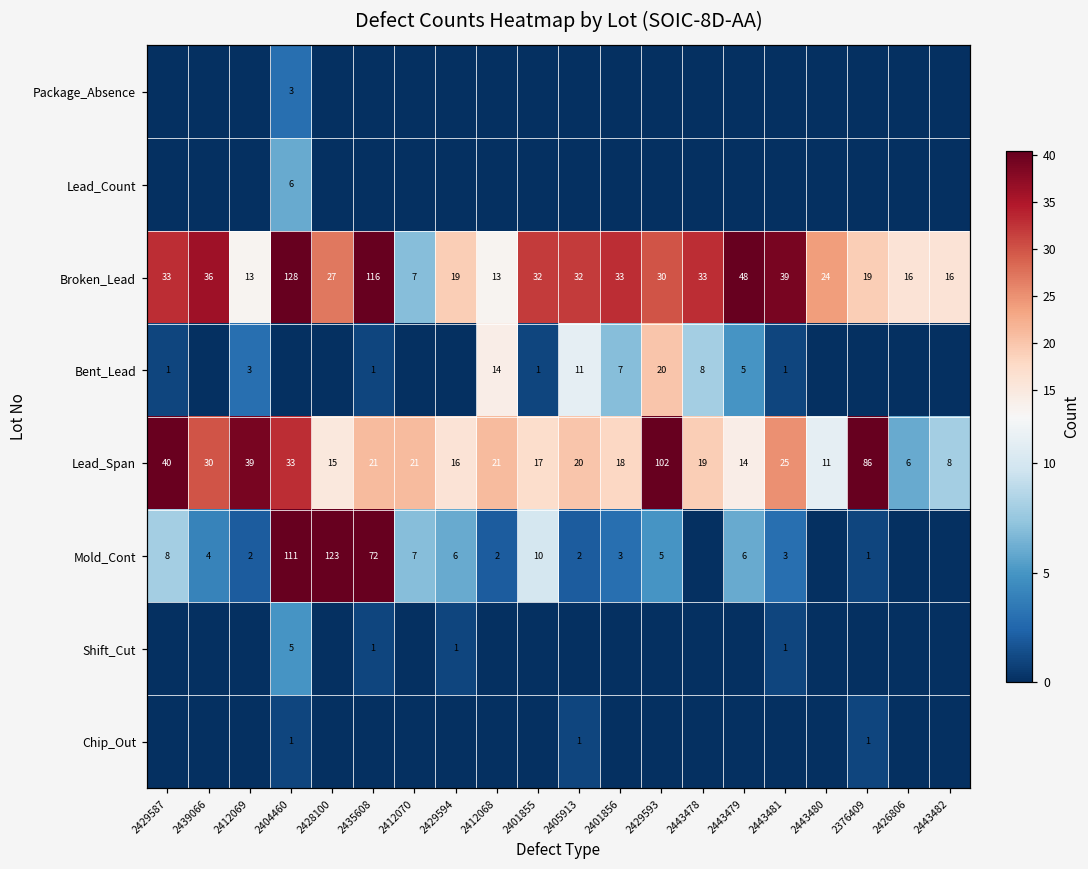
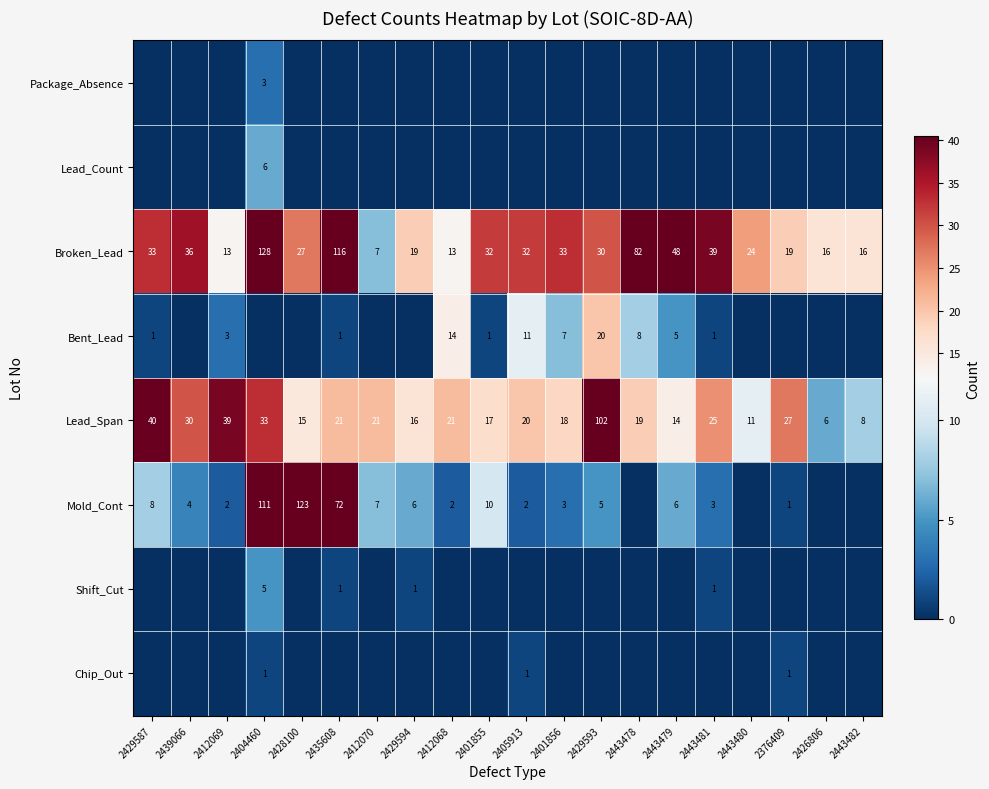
  {
    "Package_Absence": {
      "2404460": 3
    },
    "Lead_Count": {
      "2404460": 6
    },
    "Broken_Lead": {
      "2429587": 33,
      "2439066": 36,
      "2412069": 13,
      "2404460": 128,
      "2428100": 27,
      "2435608": 116,
      "2412070": 7,
      "2429594": 19,
      "2412068": 13,
      "2401855": 32,
      "2405913": 32,
      "2401856": 33,
      "2429593": 30,
-     "2443478": 33,
+     "2443478": 82,
      "2443479": 48,
      "2443481": 39,
      "2443480": 24,
      "2376409": 19,
      "2426806": 16,
      "2443482": 16
    },
    "Bent_Lead": {
      "2429587": 1,
      "2412069": 3,
      "2435608": 1,
      "2412068": 14,
      "2401855": 1,
      "2405913": 11,
      "2401856": 7,
      "2429593": 20,
      "2443478": 8,
      "2443479": 5,
      "2443481": 1
    },
    "Lead_Span": {
      "2429587": 40,
      "2439066": 30,
      "2412069": 39,
      "2404460": 33,
      "2428100": 15,
      "2435608": 21,
      "2412070": 21,
      "2429594": 16,
      "2412068": 21,
      "2401855": 17,
      "2405913": 20,
      "2401856": 18,
      "2429593": 102,
      "2443478": 19,
      "2443479": 14,
      "2443481": 25,
      "2443480": 11,
-     "2376409": 86,
+     "2376409": 27,
      "2426806": 6,
      "2443482": 8
    },
    "Mold_Cont": {
      "2429587": 8,
      "2439066": 4,
      "2412069": 2,
      "2404460": 111,
      "2428100": 123,
      "2435608": 72,
      "2412070": 7,
      "2429594": 6,
      "2412068": 2,
      "2401855": 10,
      "2405913": 2,
      "2401856": 3,
      "2429593": 5,
      "2443479": 6,
      "2443481": 3,
      "2376409": 1
    },
    "Shift_Cut": {
      "2404460": 5,
      "2435608": 1,
      "2429594": 1,
      "2443481": 1
    },
    "Chip_Out": {
      "2404460": 1,
      "2405913": 1,
      "2376409": 1
    }
  }
